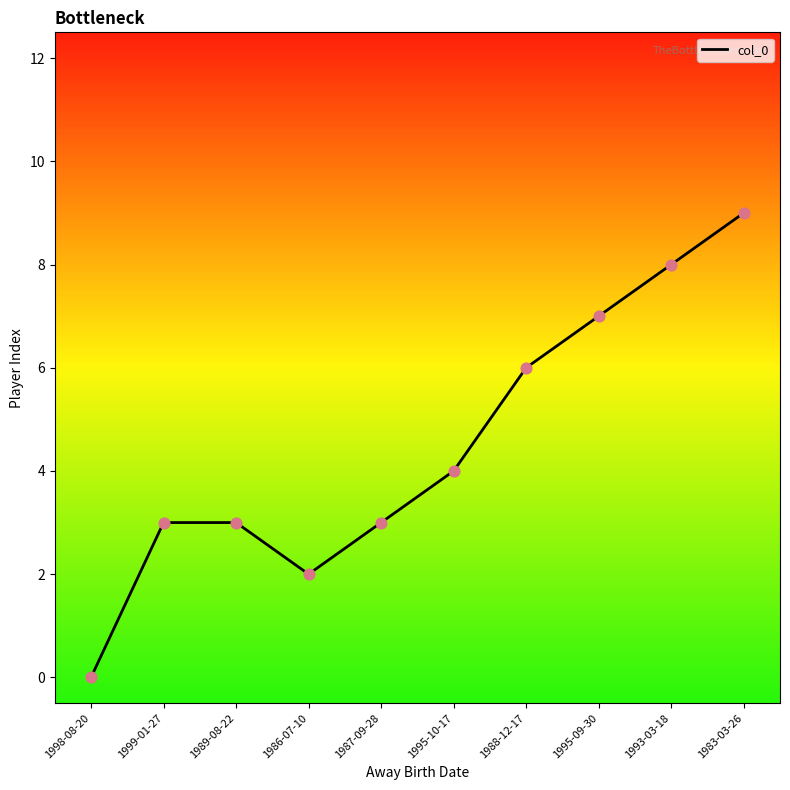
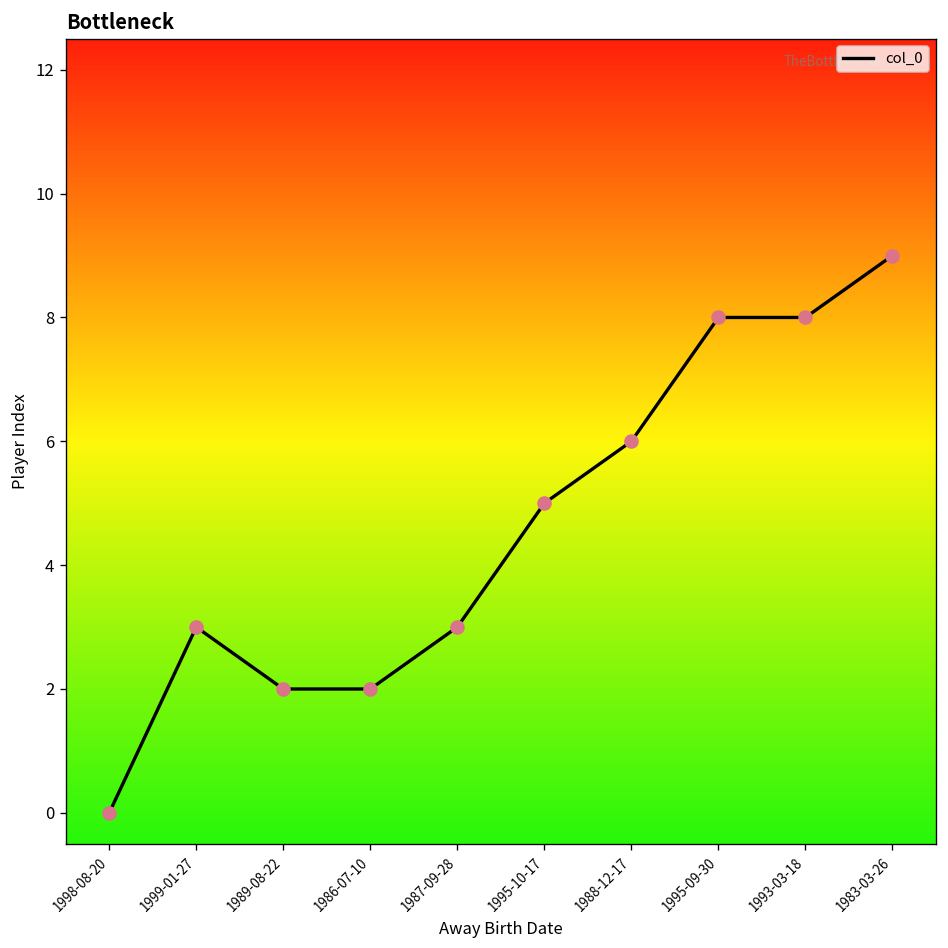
  {
    "1998-08-20": 0,
    "1999-01-27": 3,
-   "1989-08-22": 3,
+   "1989-08-22": 2,
    "1986-07-10": 2,
    "1987-09-28": 3,
-   "1995-10-17": 4,
+   "1995-10-17": 5,
    "1988-12-17": 6,
-   "1995-09-30": 7,
+   "1995-09-30": 8,
    "1993-03-18": 8,
    "1983-03-26": 9
  }
